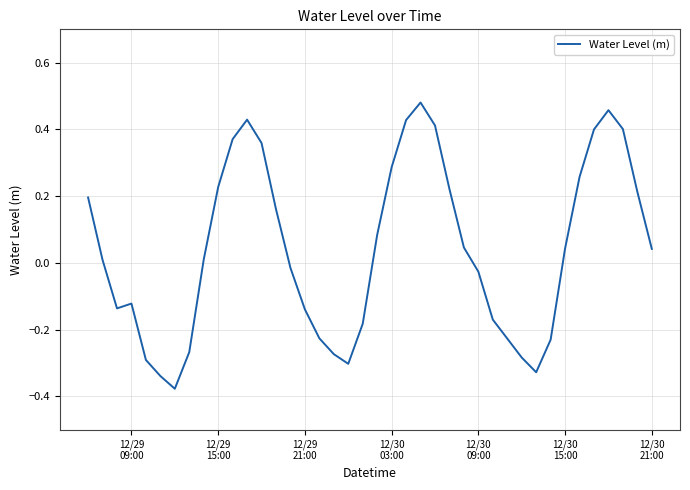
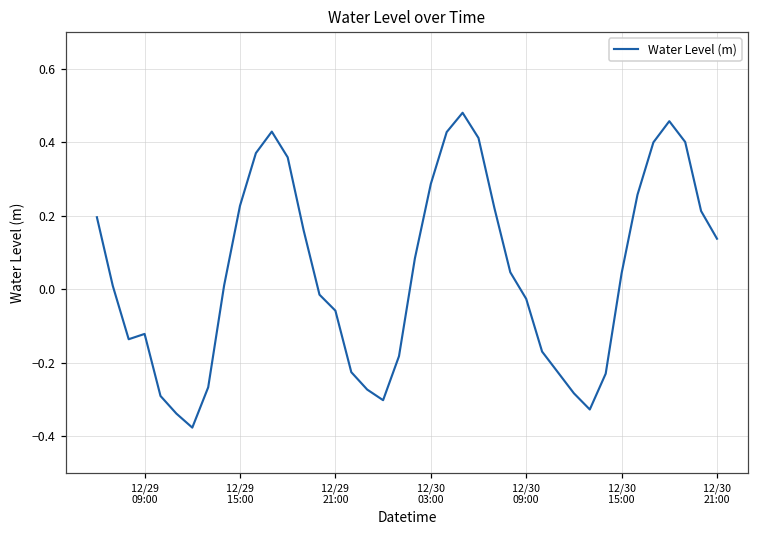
  {
    "12/29 09:00": -0.12,
    "12/29 15:00": 0.23,
-   "12/29 21:00": -0.14,
+   "12/29 21:00": -0.06,
    "12/30 03:00": 0.29,
    "12/30 09:00": -0.03,
    "12/30 15:00": 0.04,
-   "12/30 21:00": 0.04
+   "12/30 21:00": 0.14
  }
